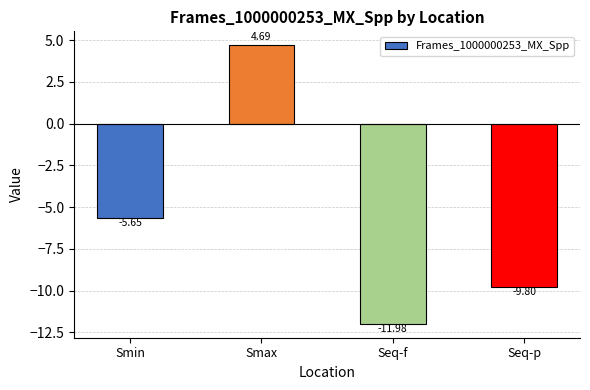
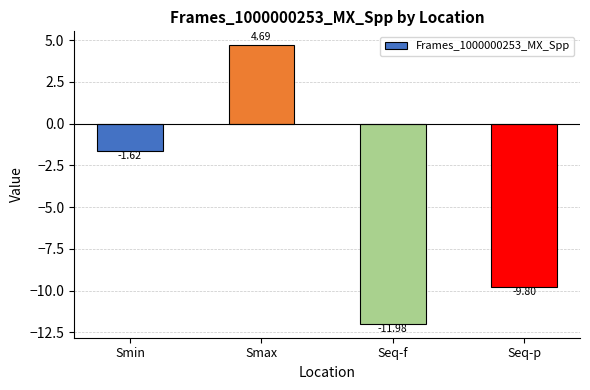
  {
-   "Smin": -5.65,
+   "Smin": -1.62,
    "Smax": 4.69,
    "Seq-f": -11.98,
    "Seq-p": -9.80
  }
